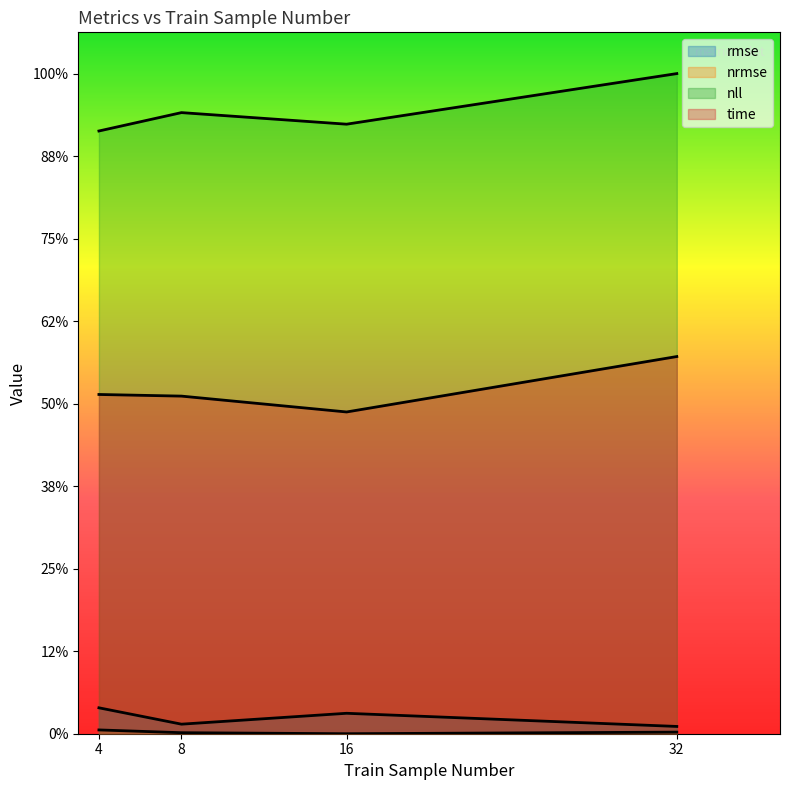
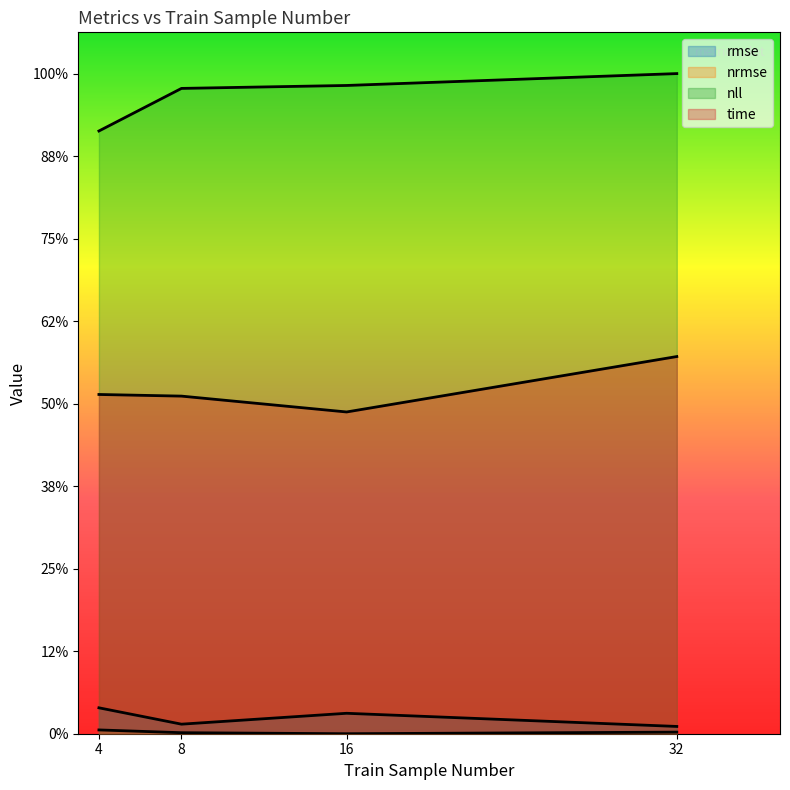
  {
    "rmse": {
      "4": "4%",
      "8": "1%",
      "16": "3%",
      "32": "1%"
    },
    "nll": {
      "4": "91%",
-     "8": "94%",
-     "16": "92%",
+     "8": "98%",
+     "16": "98%",
      "32": "100%"
    }
  }
